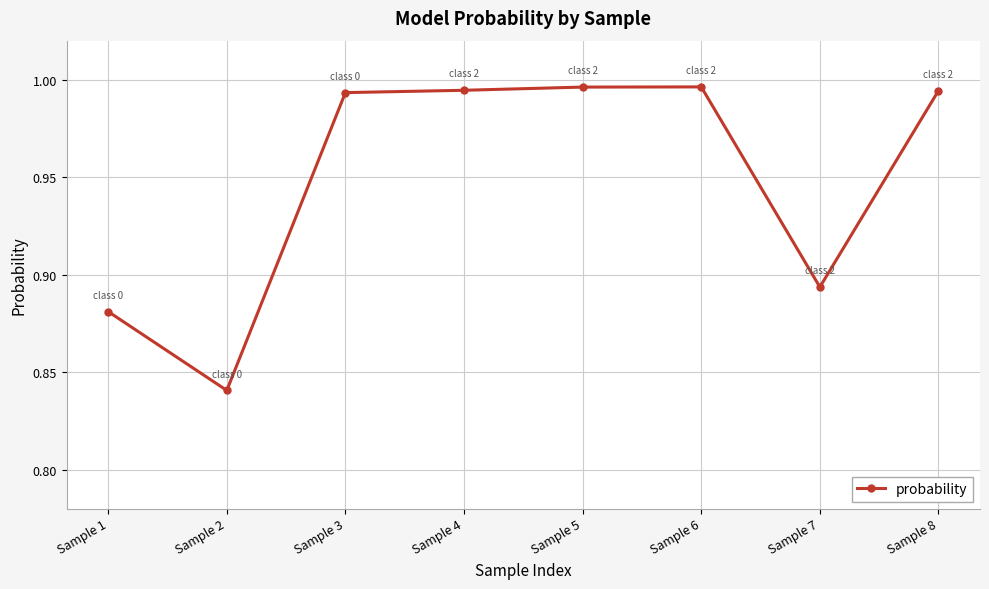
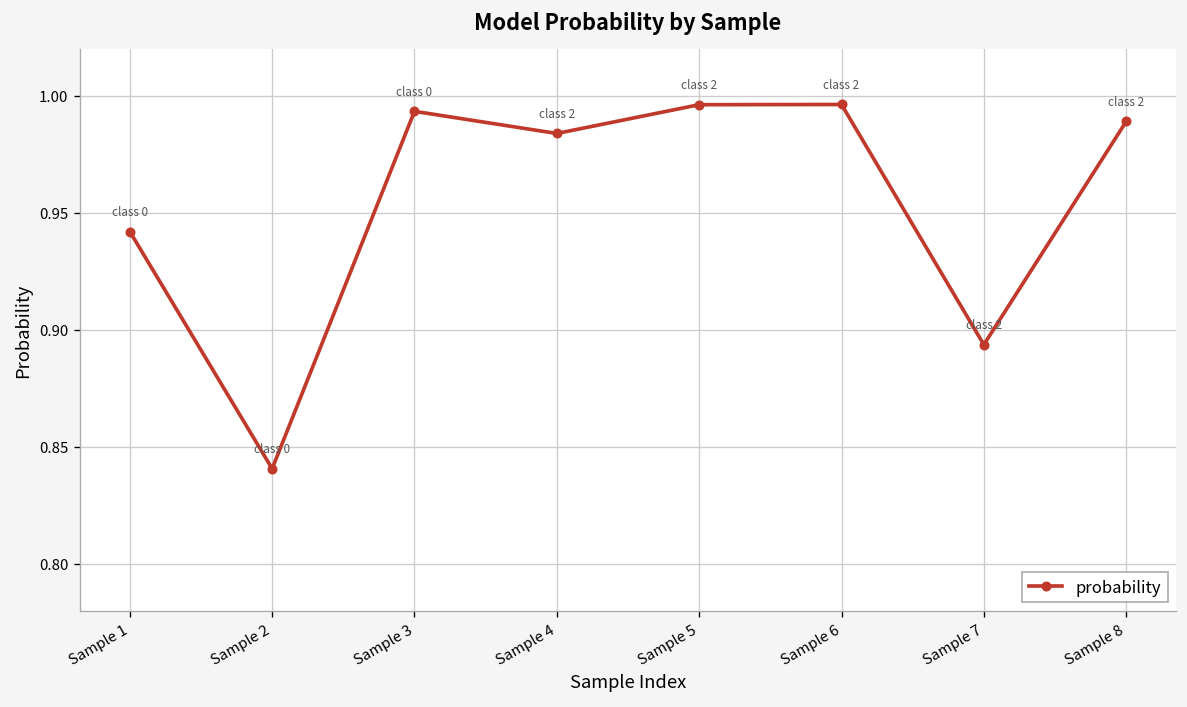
  {
-   "Sample 1": 0.881,
-   "Sample 4": 0.995,
-   "Sample 8": 0.994
+   "Sample 1": 0.942,
+   "Sample 4": 0.984,
+   "Sample 8": 0.989
  }
